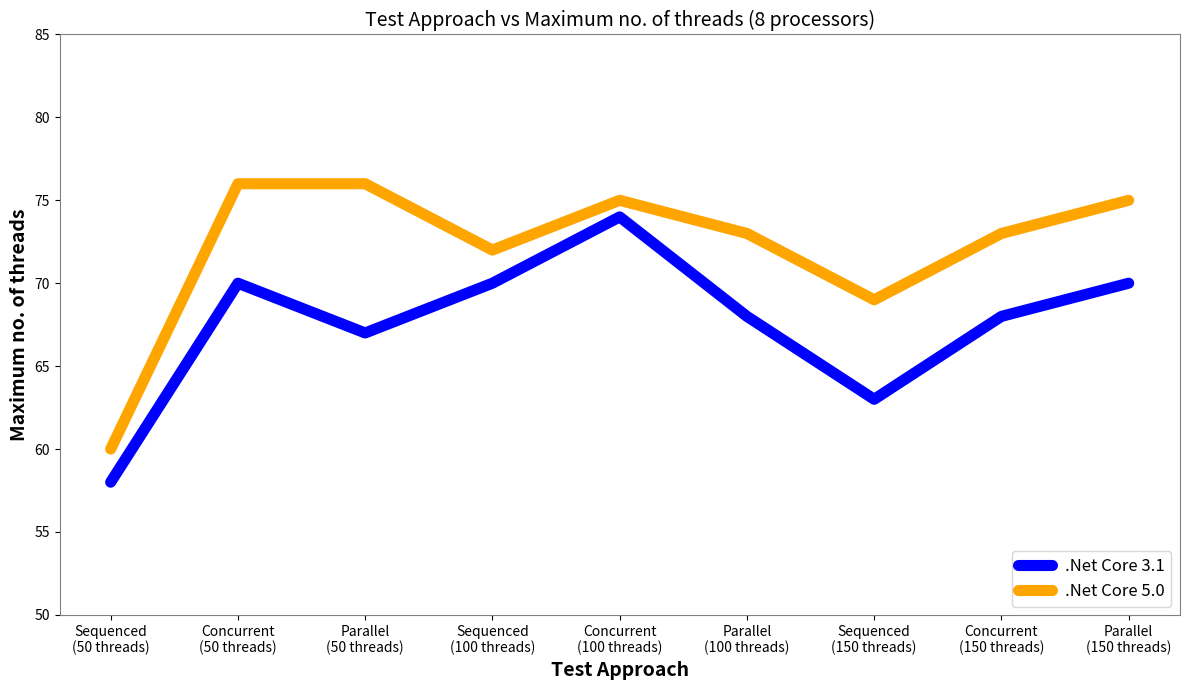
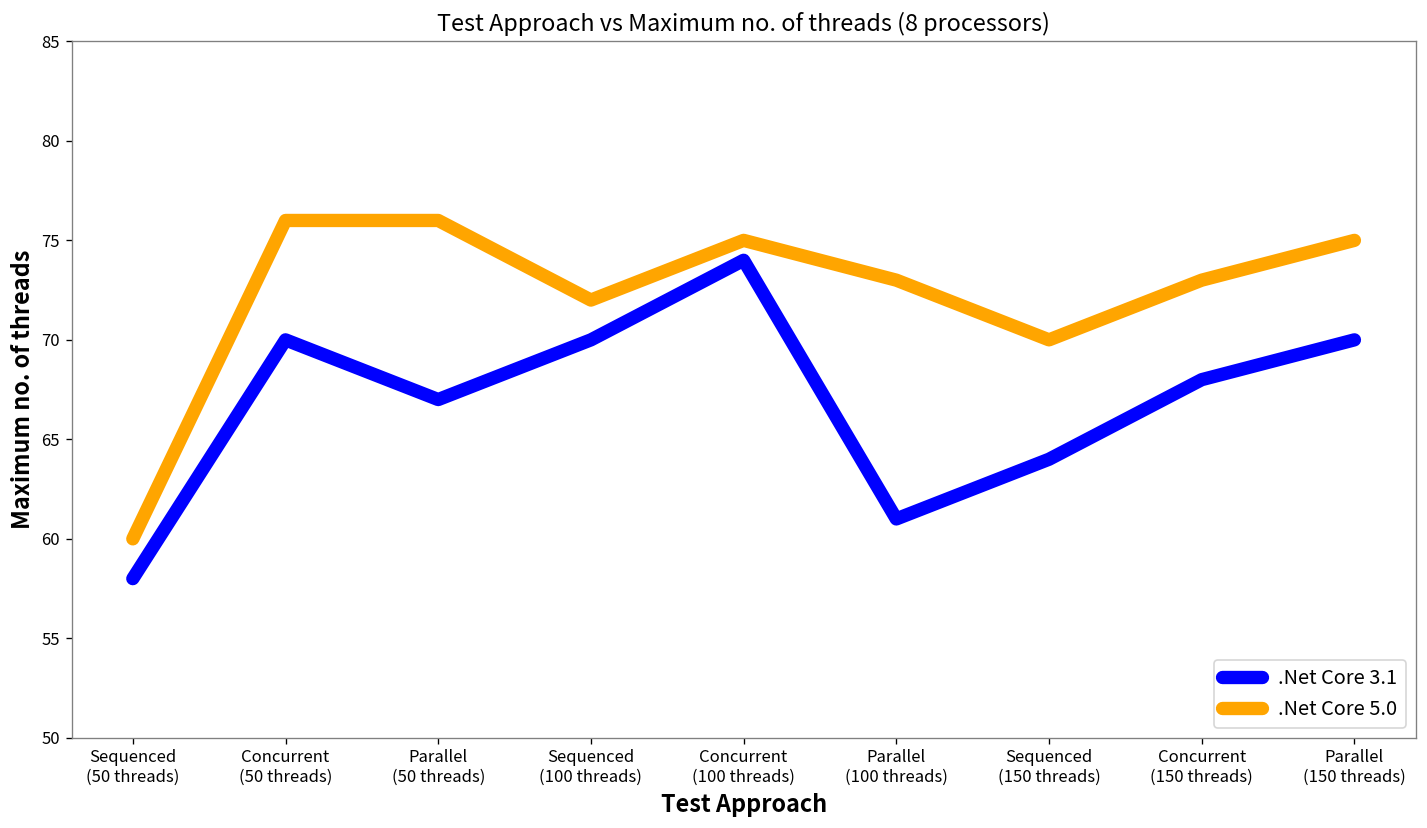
  {
    ".Net Core 3.1": {
      "Sequenced (50 threads)": 58,
      "Concurrent (50 threads)": 70,
      "Parallel (50 threads)": 67,
      "Sequenced (100 threads)": 70,
      "Concurrent (100 threads)": 74,
-     "Parallel (100 threads)": 68,
-     "Sequenced (150 threads)": 63,
+     "Parallel (100 threads)": 61,
+     "Sequenced (150 threads)": 64,
      "Concurrent (150 threads)": 68,
      "Parallel (150 threads)": 70
    },
    ".Net Core 5.0": {
      "Sequenced (50 threads)": 60,
      "Concurrent (50 threads)": 76,
      "Parallel (50 threads)": 76,
      "Sequenced (100 threads)": 72,
      "Concurrent (100 threads)": 75,
      "Parallel (100 threads)": 73,
-     "Sequenced (150 threads)": 69,
+     "Sequenced (150 threads)": 70,
      "Concurrent (150 threads)": 73,
      "Parallel (150 threads)": 75
    }
  }
